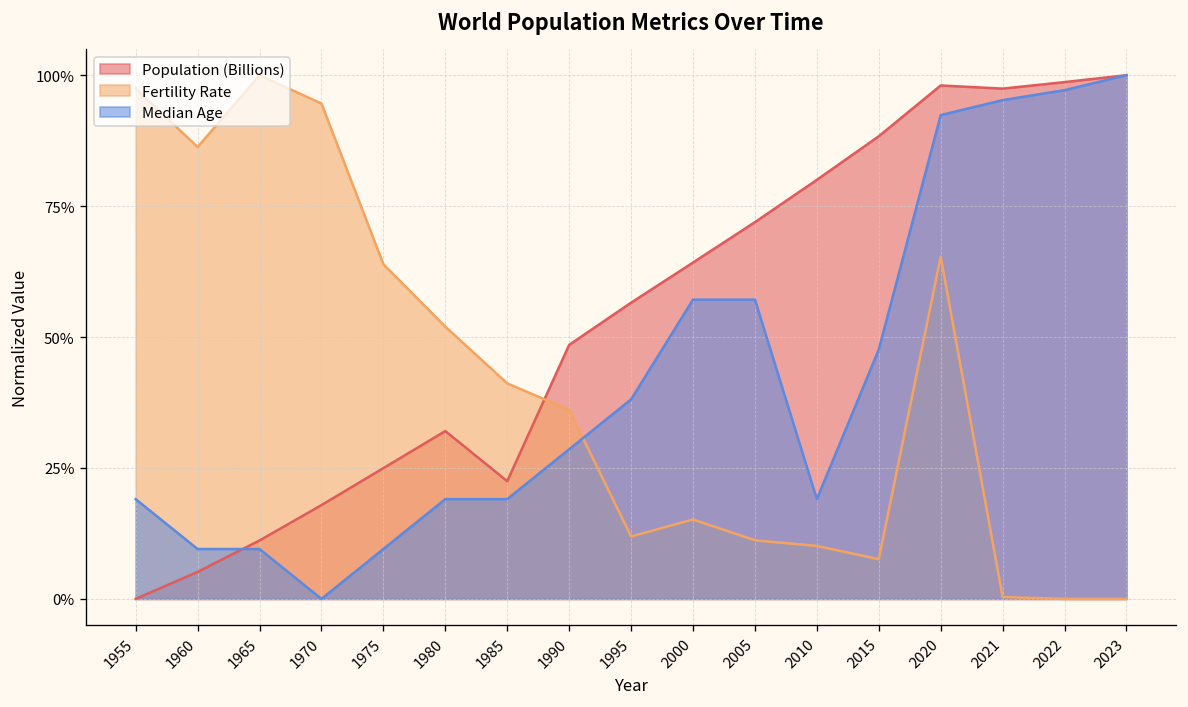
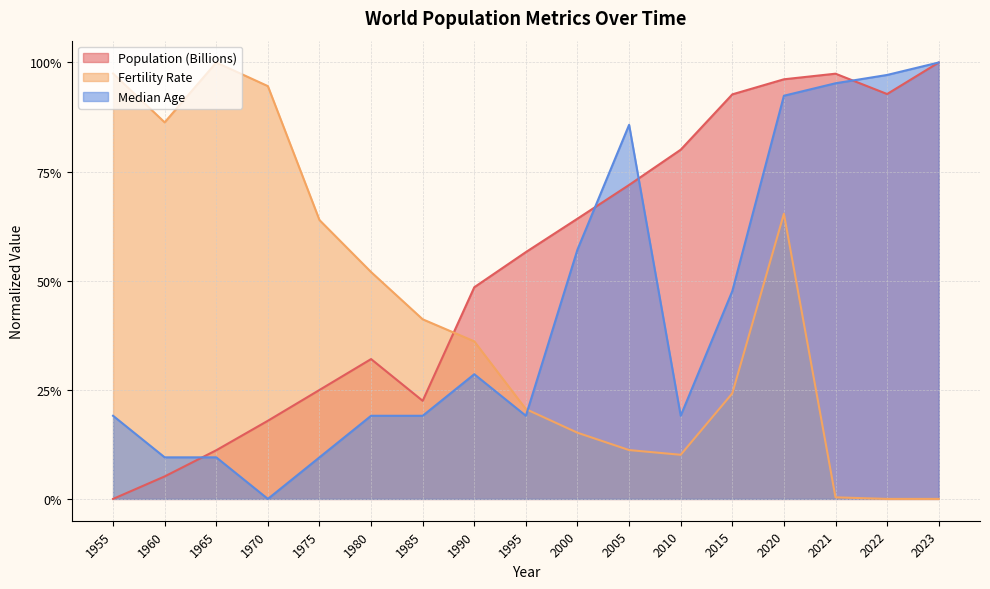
  {
    "Population (Billions)": {
      "1955": "0%",
      "1960": "5%",
      "1965": "11%",
      "1970": "18%",
      "1975": "25%",
      "1980": "32%",
      "1985": "22%",
      "1990": "48%",
      "1995": "57%",
      "2000": "64%",
      "2005": "72%",
      "2010": "80%",
-     "2015": "88%",
-     "2020": "98%",
+     "2015": "93%",
+     "2020": "96%",
      "2021": "97%",
-     "2022": "99%"
+     "2022": "93%"
    },
    "Fertility Rate": {
      "1960": "86%",
      "1970": "95%",
      "1975": "64%",
      "1980": "52%",
      "1985": "41%",
      "1990": "36%",
-     "1995": "12%",
+     "1995": "21%",
      "2000": "15%",
      "2005": "11%",
      "2010": "10%",
-     "2015": "8%",
+     "2015": "24%",
      "2020": "65%",
      "2021": "0%",
      "2022": "0%",
      "2023": "0%"
    },
    "Median Age": {
      "1955": "19%",
      "1960": "10%",
      "1965": "10%",
      "1970": "0%",
      "1975": "10%",
      "1980": "19%",
      "1985": "19%",
      "1990": "29%",
-     "1995": "38%",
+     "1995": "19%",
      "2000": "57%",
-     "2005": "57%",
+     "2005": "86%",
      "2010": "19%",
      "2015": "48%",
      "2020": "92%",
      "2021": "95%",
      "2022": "97%"
    }
  }
